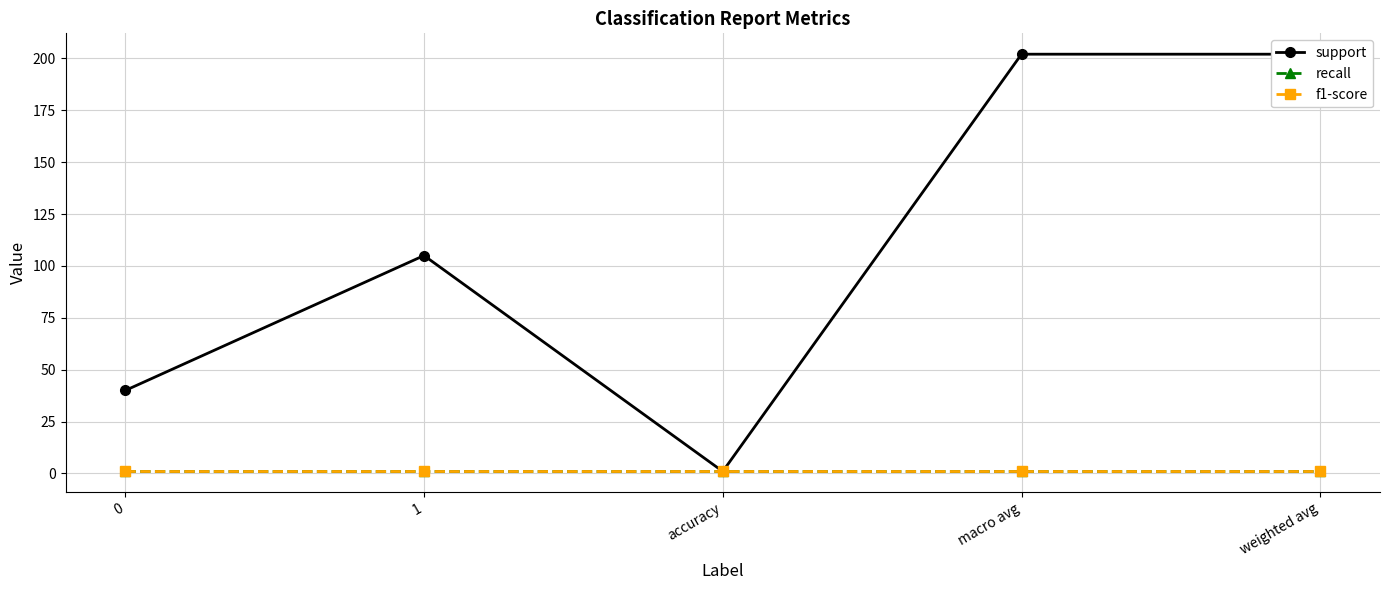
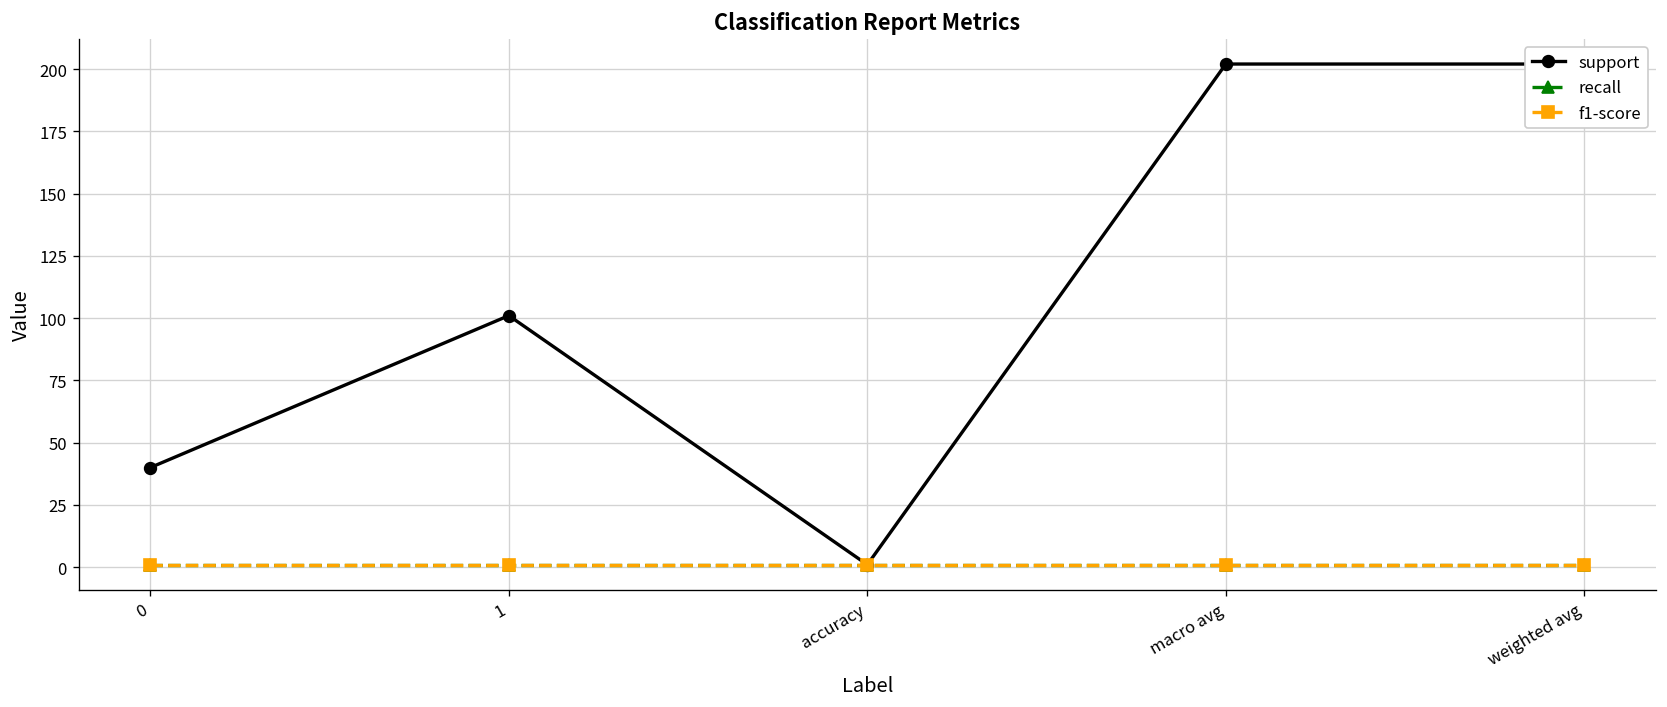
  {
    "support": {
      "0": 40,
-     "1": 105,
+     "1": 101,
      "macro avg": 202
    },
    "f1-score": {
      "0": 1,
      "1": 1,
      "macro avg": 1,
      "weighted avg": 1
    }
  }
